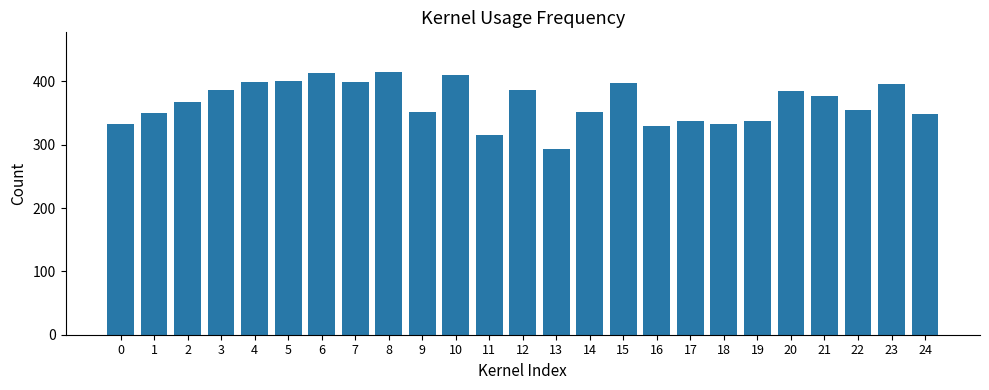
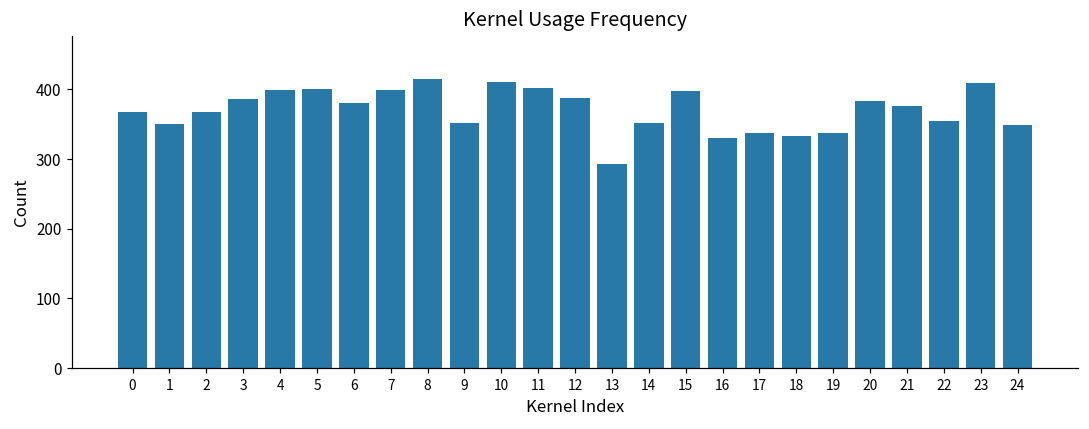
  {
-   "0": 330,
+   "0": 370,
    "1": 350,
    "2": 370,
    "3": 390,
    "4": 400,
    "5": 400,
-   "6": 410,
+   "6": 380,
    "7": 400,
    "8": 420,
    "9": 350,
    "10": 410,
-   "11": 320,
+   "11": 400,
    "12": 390,
    "13": 290,
    "14": 350,
    "15": 400,
    "16": 330,
    "17": 340,
    "18": 330,
    "19": 340,
    "20": 380,
    "21": 380,
    "22": 350,
-   "23": 400,
+   "23": 410,
    "24": 350
  }
